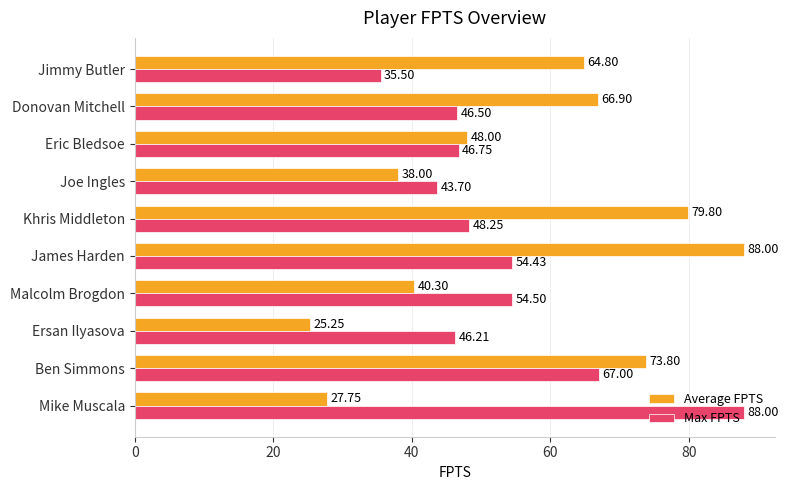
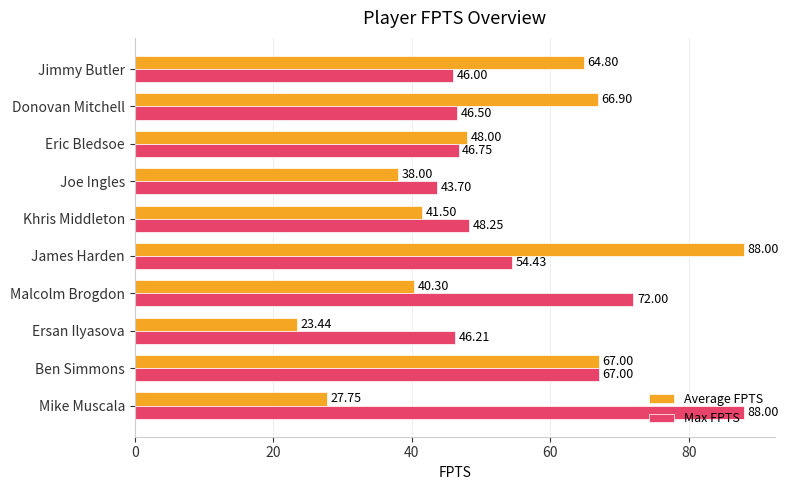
  {
    "Average FPTS": {
      "Jimmy Butler": 64.80,
      "Donovan Mitchell": 66.90,
      "Eric Bledsoe": 48.00,
      "Joe Ingles": 38.00,
-     "Khris Middleton": 79.80,
+     "Khris Middleton": 41.50,
      "James Harden": 88.00,
      "Malcolm Brogdon": 40.30,
-     "Ersan Ilyasova": 25.25,
-     "Ben Simmons": 73.80,
+     "Ersan Ilyasova": 23.44,
+     "Ben Simmons": 67.00,
      "Mike Muscala": 27.75
    },
    "Max FPTS": {
-     "Jimmy Butler": 35.50,
+     "Jimmy Butler": 46.00,
      "Donovan Mitchell": 46.50,
      "Eric Bledsoe": 46.75,
      "Joe Ingles": 43.70,
      "Khris Middleton": 48.25,
      "James Harden": 54.43,
-     "Malcolm Brogdon": 54.50,
+     "Malcolm Brogdon": 72.00,
      "Ersan Ilyasova": 46.21,
      "Ben Simmons": 67.00,
      "Mike Muscala": 88.00
    }
  }
